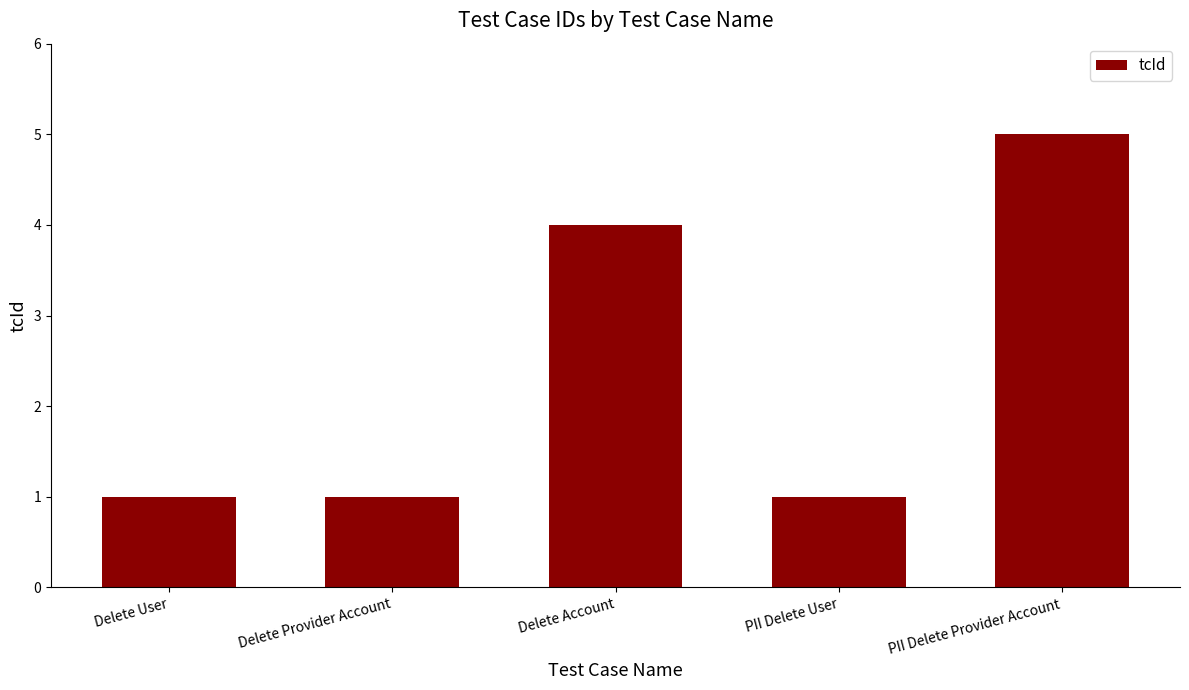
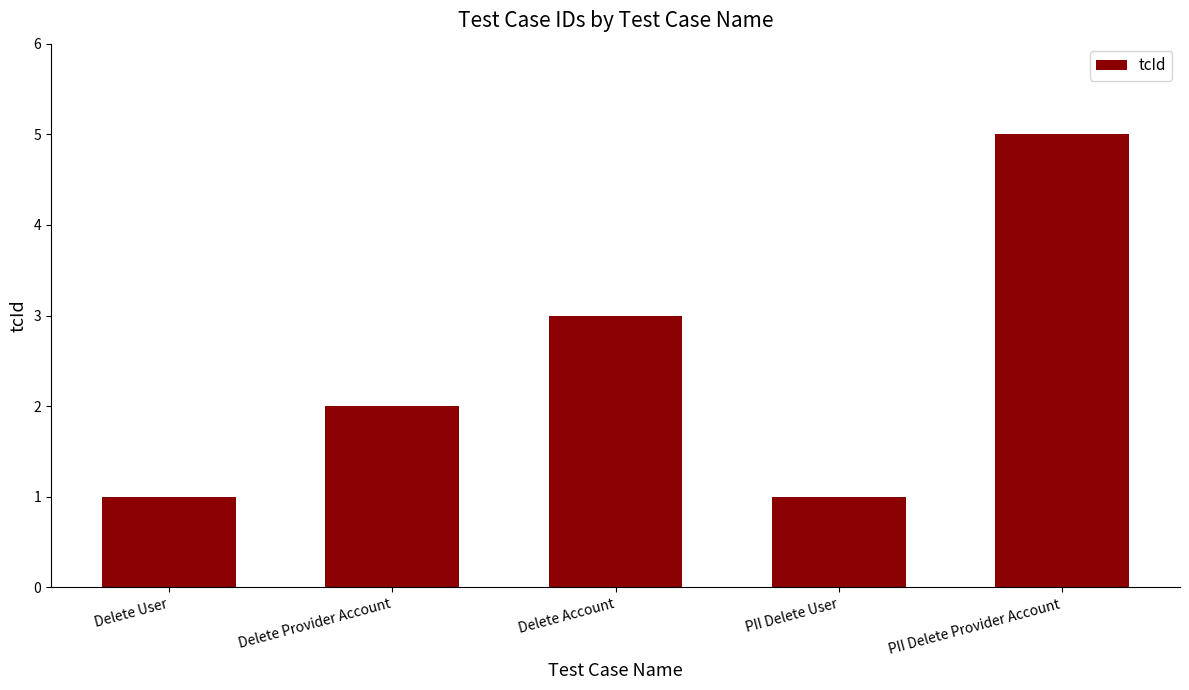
  {
    "Delete User": 1,
-   "Delete Provider Account": 1,
-   "Delete Account": 4,
+   "Delete Provider Account": 2,
+   "Delete Account": 3,
    "PII Delete User": 1,
    "PII Delete Provider Account": 5
  }
